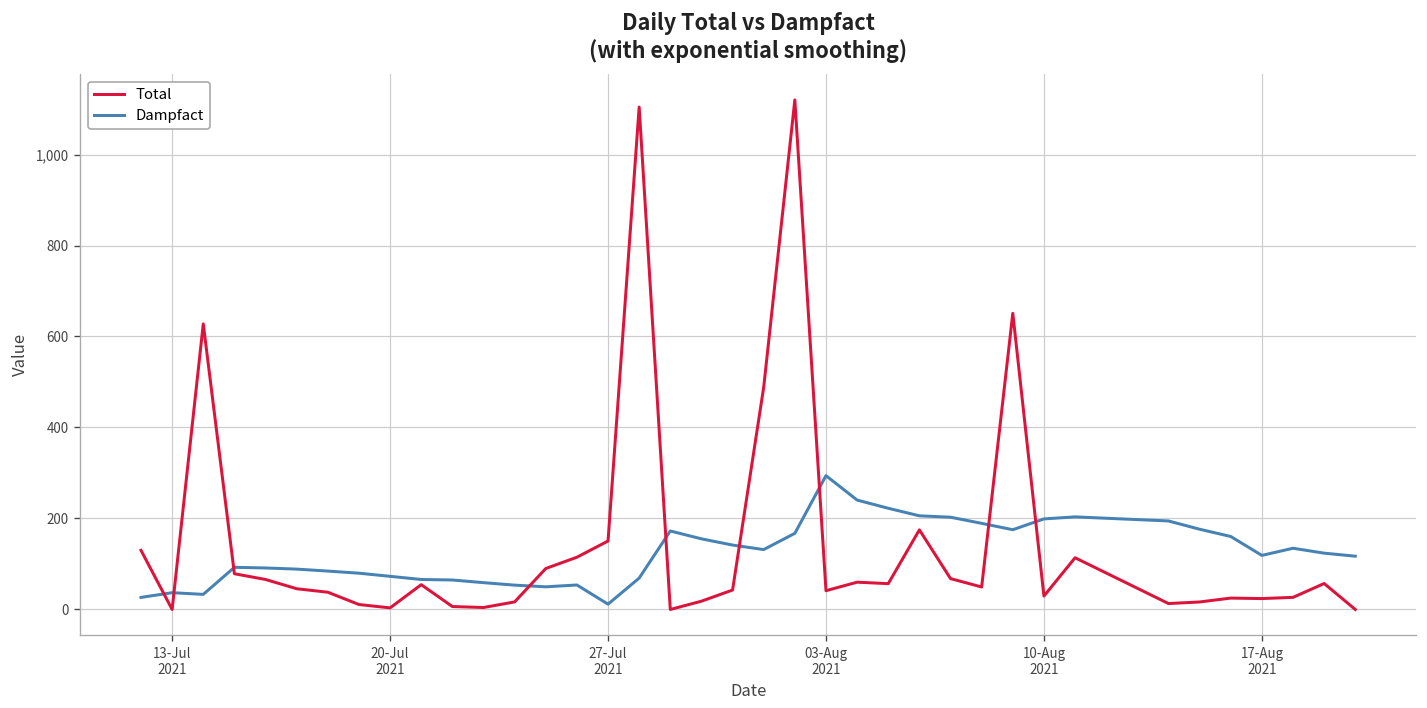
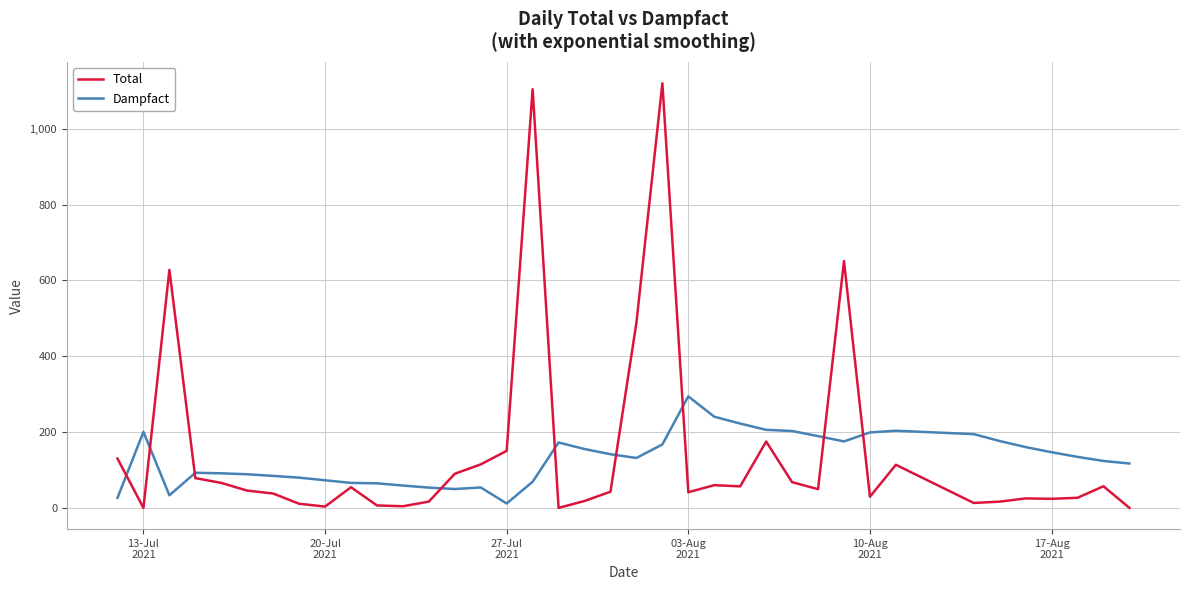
  {
    "Total": {
      "13-Jul 2021": 0,
      "20-Jul 2021": 0,
      "27-Jul 2021": 150,
      "03-Aug 2021": 40,
      "10-Aug 2021": 30,
      "17-Aug 2021": 20
    },
    "Dampfact": {
-     "13-Jul 2021": 40,
+     "13-Jul 2021": 200,
      "20-Jul 2021": 70,
      "27-Jul 2021": 10,
      "03-Aug 2021": 290,
      "10-Aug 2021": 200,
-     "17-Aug 2021": 120
+     "17-Aug 2021": 150
    }
  }
